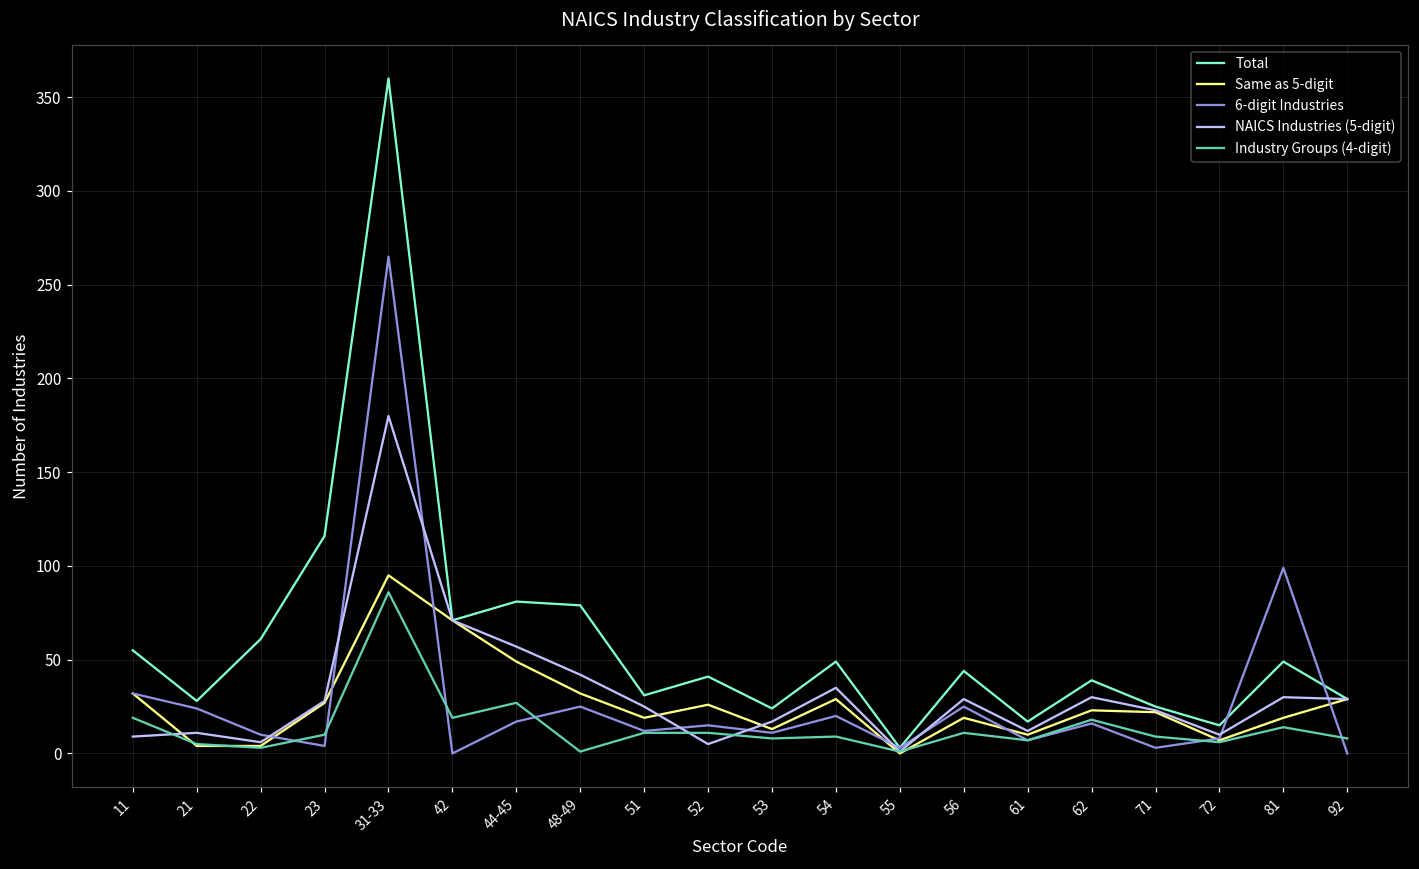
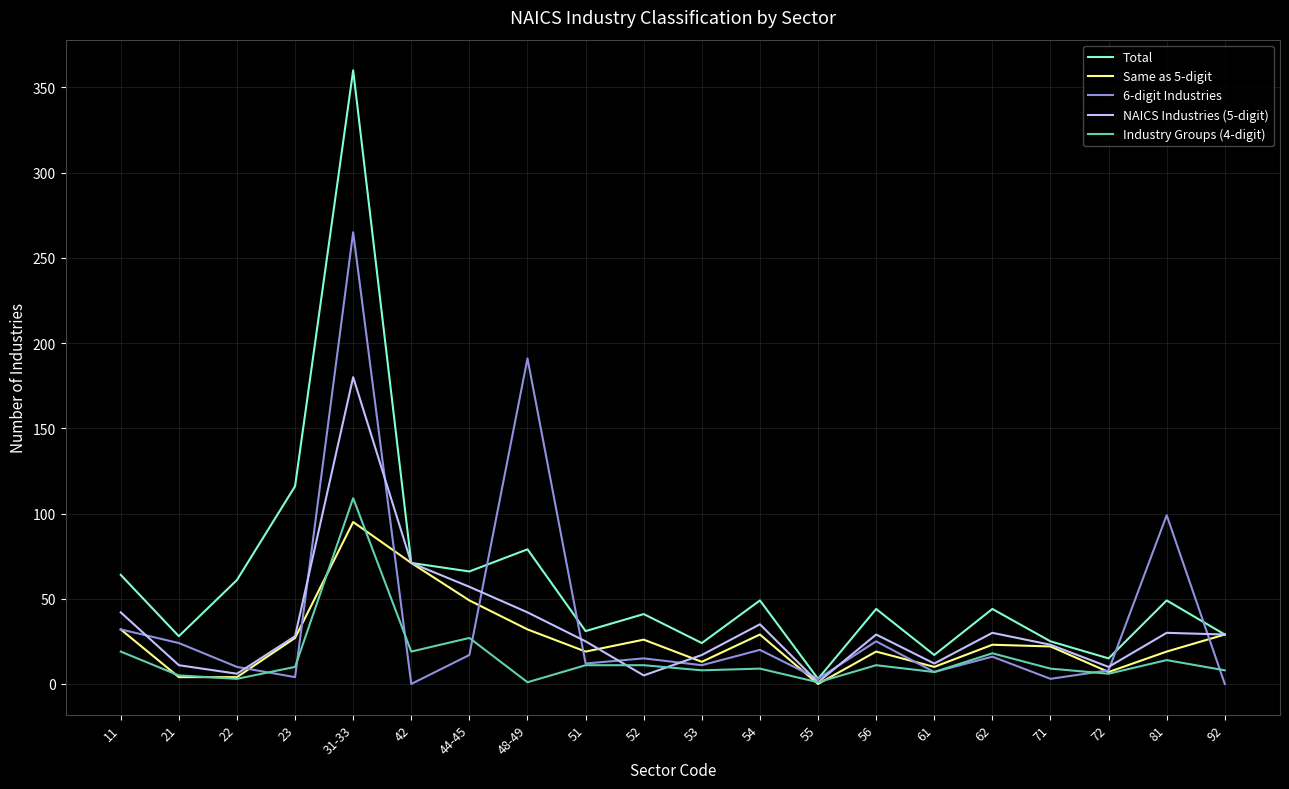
  {
    "Total": {
-     "11": 55,
+     "11": 64,
      "21": 28,
      "22": 61,
      "23": 116,
      "31-33": 360,
-     "44-45": 81,
+     "44-45": 66,
      "48-49": 79,
      "51": 31,
      "52": 41,
      "53": 24,
      "54": 49,
      "56": 44,
      "61": 17,
-     "62": 39,
+     "62": 44,
      "71": 25,
      "72": 15,
      "81": 49
    },
    "Same as 5-digit": {
      "31-33": 95,
      "44-45": 49,
      "48-49": 32,
      "51": 19,
      "52": 26,
      "53": 13,
      "54": 29,
      "56": 19,
      "61": 10,
      "62": 23,
      "81": 19
    },
    "6-digit Industries": {
      "21": 24,
      "22": 10,
      "23": 4,
      "31-33": 265,
      "42": 0,
      "44-45": 17,
-     "48-49": 25,
+     "48-49": 191,
      "52": 15,
      "53": 11,
      "54": 20,
      "56": 25,
      "62": 16,
      "71": 3,
      "81": 99,
      "92": 0
    },
    "NAICS Industries (5-digit)": {
-     "11": 9,
+     "11": 42,
      "21": 11,
      "22": 6,
      "31-33": 180,
      "44-45": 57,
      "48-49": 42,
      "51": 25,
      "52": 5,
      "53": 17,
      "54": 35,
      "56": 29,
      "61": 12,
      "62": 30,
      "72": 10,
      "81": 30
    },
    "Industry Groups (4-digit)": {
      "11": 19,
      "23": 10,
-     "31-33": 86,
+     "31-33": 109,
      "42": 19,
      "44-45": 27,
      "48-49": 1,
      "52": 11,
      "53": 8,
      "54": 9,
      "56": 11,
      "62": 18,
      "71": 9,
      "81": 14,
      "92": 8
    }
  }
